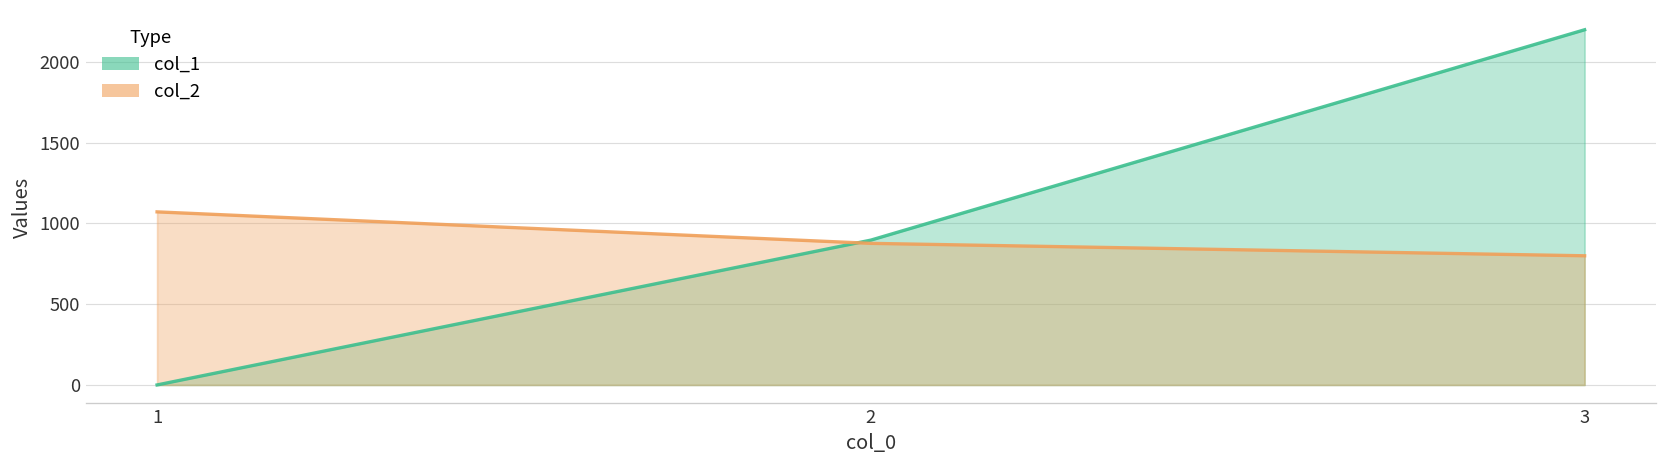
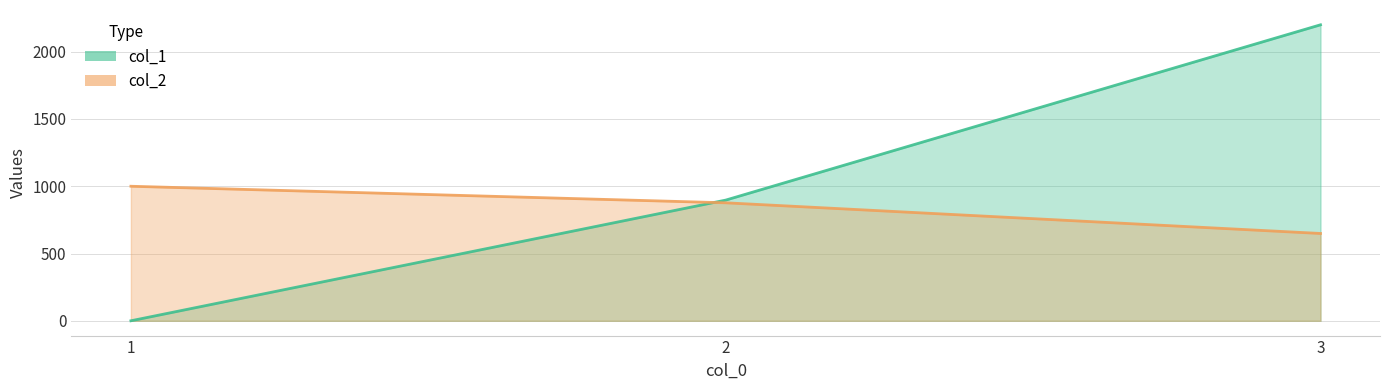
  {
    "col_1": {
      "1": 0,
      "2": 900,
      "3": 2200
    },
    "col_2": {
-     "1": 1070,
+     "1": 1000,
      "2": 880,
-     "3": 800
+     "3": 650
    }
  }
